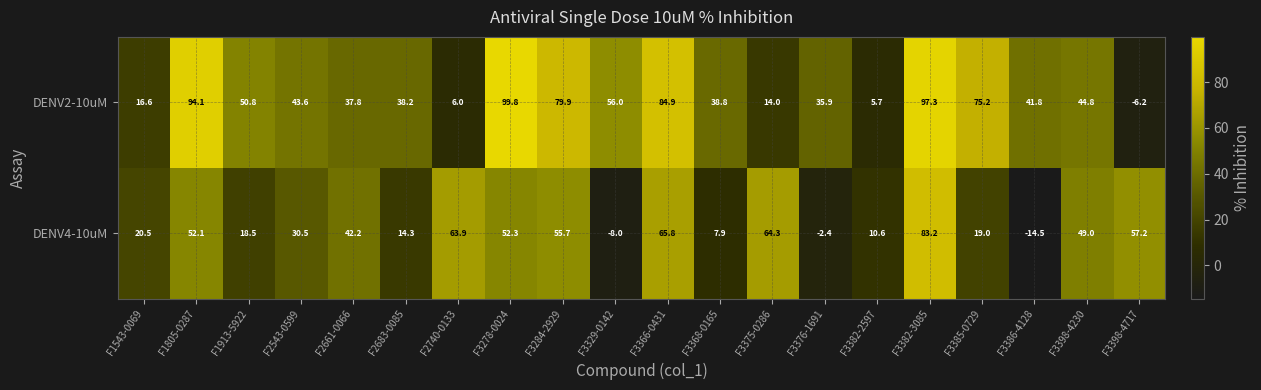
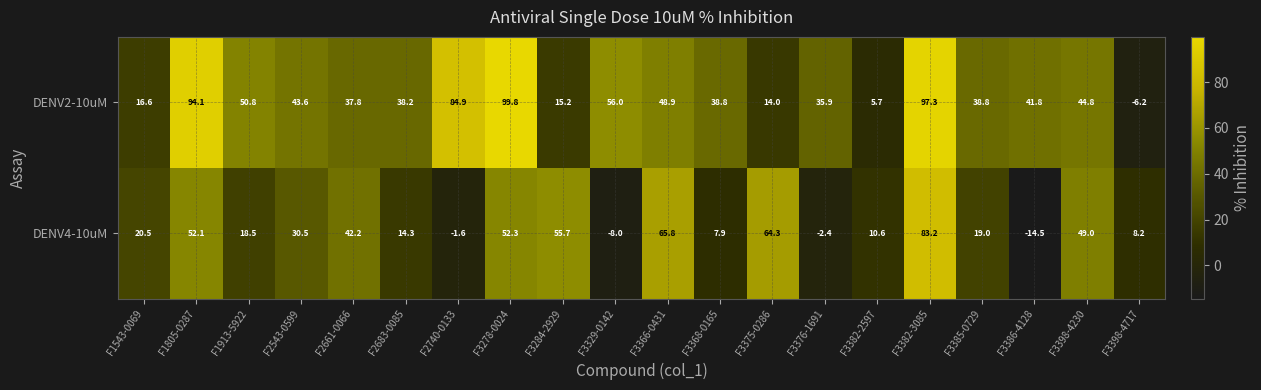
  {
    "DENV2-10uM": {
      "F1543-0069": 16.6,
      "F1805-0287": 94.1,
      "F1913-5922": 50.8,
      "F2543-0599": 43.6,
      "F2661-0066": 37.8,
      "F2683-0085": 38.2,
-     "F2740-0133": 6.0,
+     "F2740-0133": 84.9,
      "F3278-0024": 99.8,
-     "F3284-2929": 79.9,
+     "F3284-2929": 15.2,
      "F3329-0142": 56.0,
-     "F3366-0431": 84.9,
+     "F3366-0431": 48.9,
      "F3368-0165": 38.8,
      "F3375-0286": 14.0,
      "F3376-1691": 35.9,
      "F3382-2597": 5.7,
      "F3382-3085": 97.3,
-     "F3385-0729": 75.2,
+     "F3385-0729": 38.8,
      "F3386-4128": 41.8,
      "F3398-4230": 44.8,
      "F3398-4717": -6.2
    },
    "DENV4-10uM": {
      "F1543-0069": 20.5,
      "F1805-0287": 52.1,
      "F1913-5922": 18.5,
      "F2543-0599": 30.5,
      "F2661-0066": 42.2,
      "F2683-0085": 14.3,
-     "F2740-0133": 63.9,
+     "F2740-0133": -1.6,
      "F3278-0024": 52.3,
      "F3284-2929": 55.7,
      "F3329-0142": -8.0,
      "F3366-0431": 65.8,
      "F3368-0165": 7.9,
      "F3375-0286": 64.3,
      "F3376-1691": -2.4,
      "F3382-2597": 10.6,
      "F3382-3085": 83.2,
      "F3385-0729": 19.0,
      "F3386-4128": -14.5,
      "F3398-4230": 49.0,
-     "F3398-4717": 57.2
+     "F3398-4717": 8.2
    }
  }
